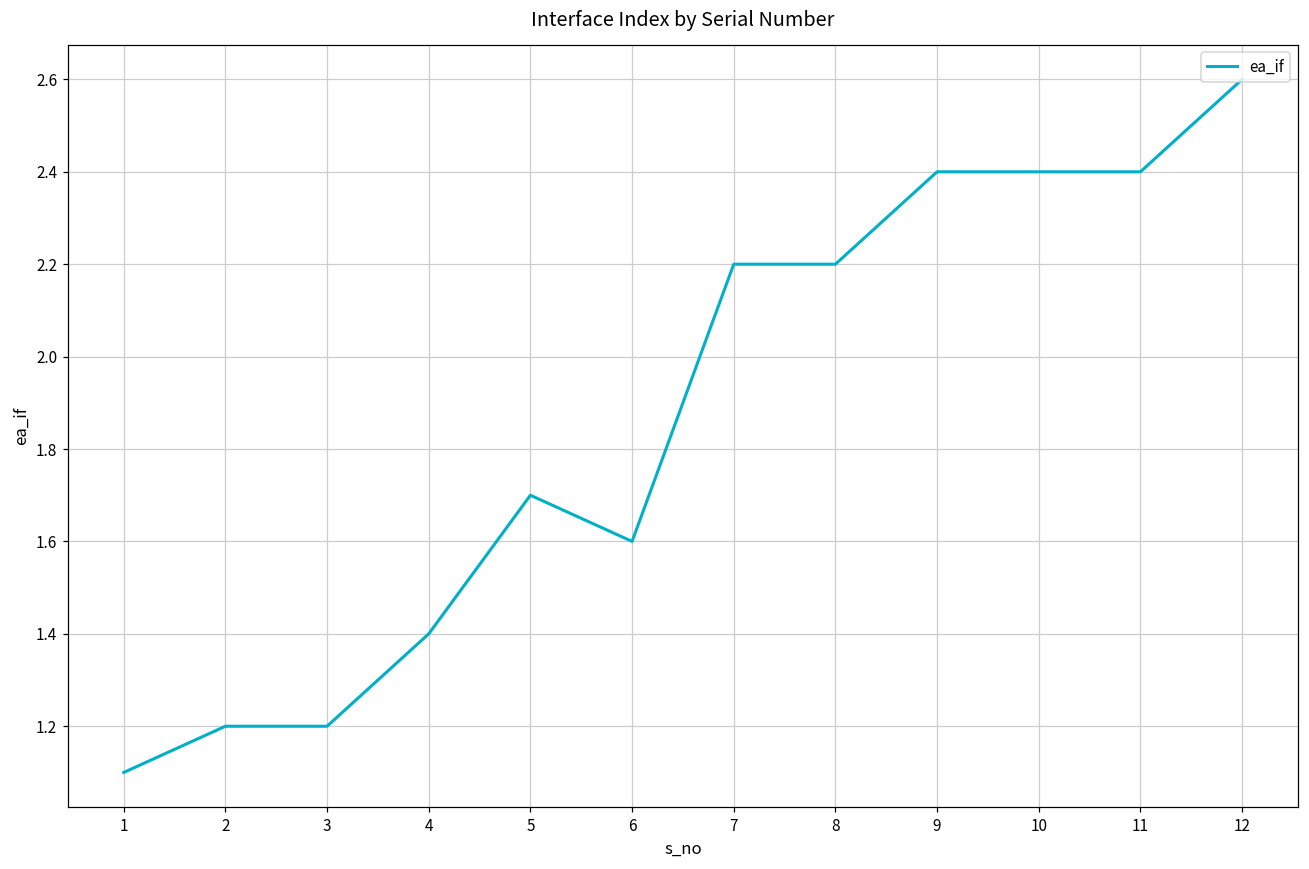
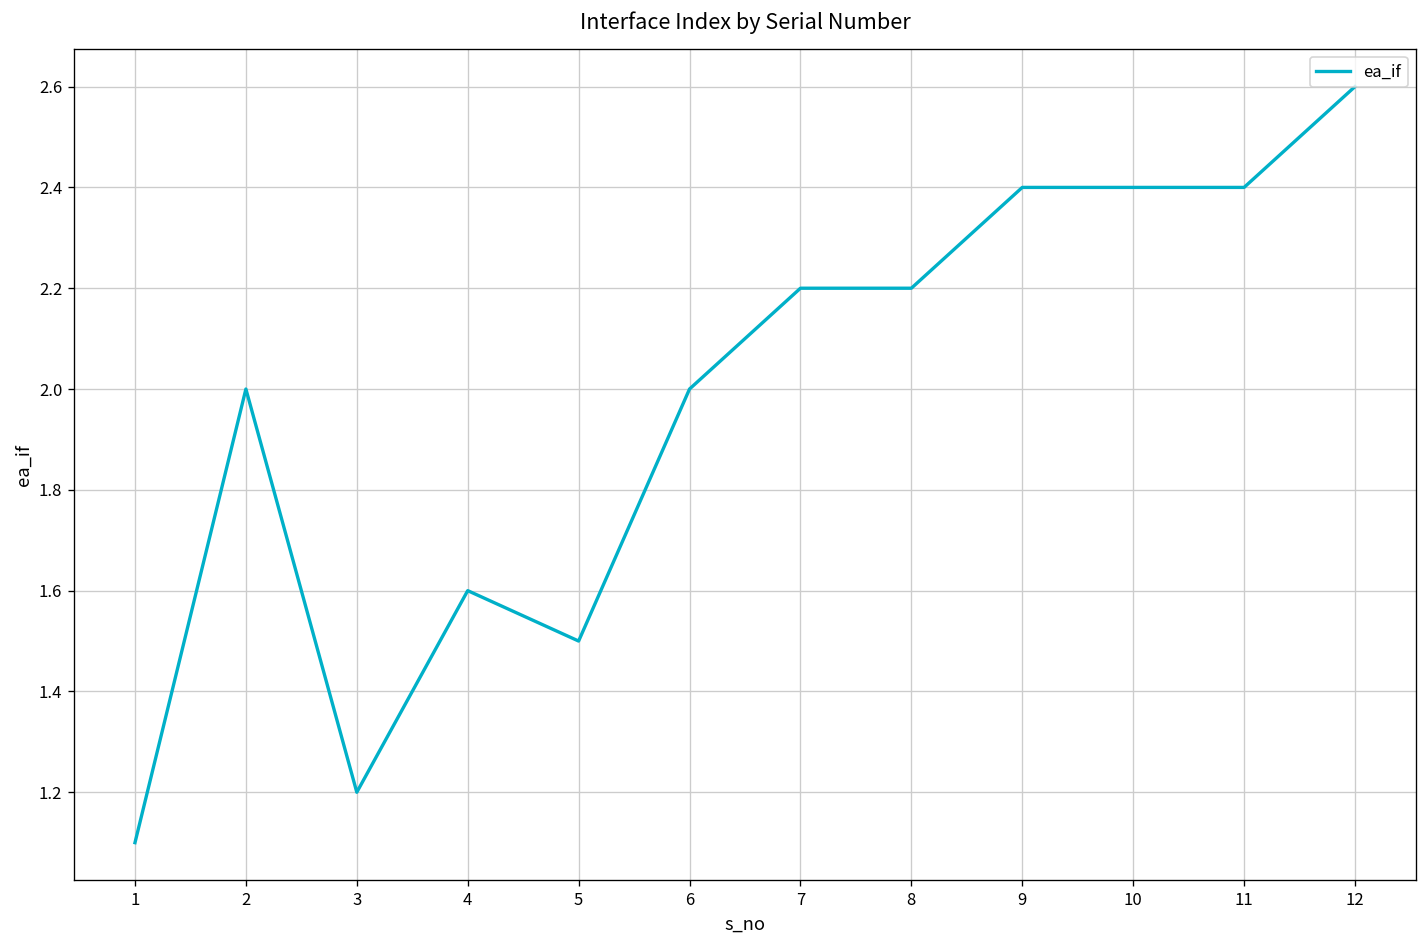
  {
    "1": 1.1,
-   "2": 1.2,
+   "2": 2.0,
    "3": 1.2,
-   "4": 1.4,
-   "5": 1.7,
-   "6": 1.6,
+   "4": 1.6,
+   "5": 1.5,
+   "6": 2.0,
    "7": 2.2,
    "8": 2.2,
    "9": 2.4,
    "10": 2.4,
    "11": 2.4
  }
